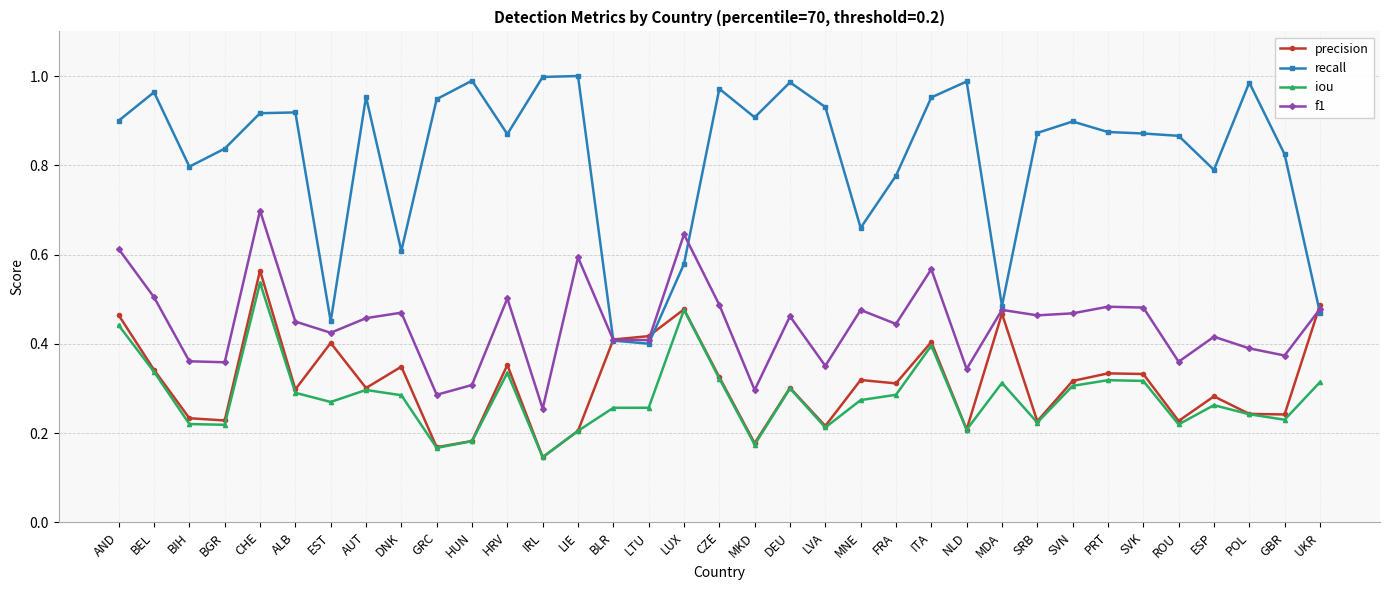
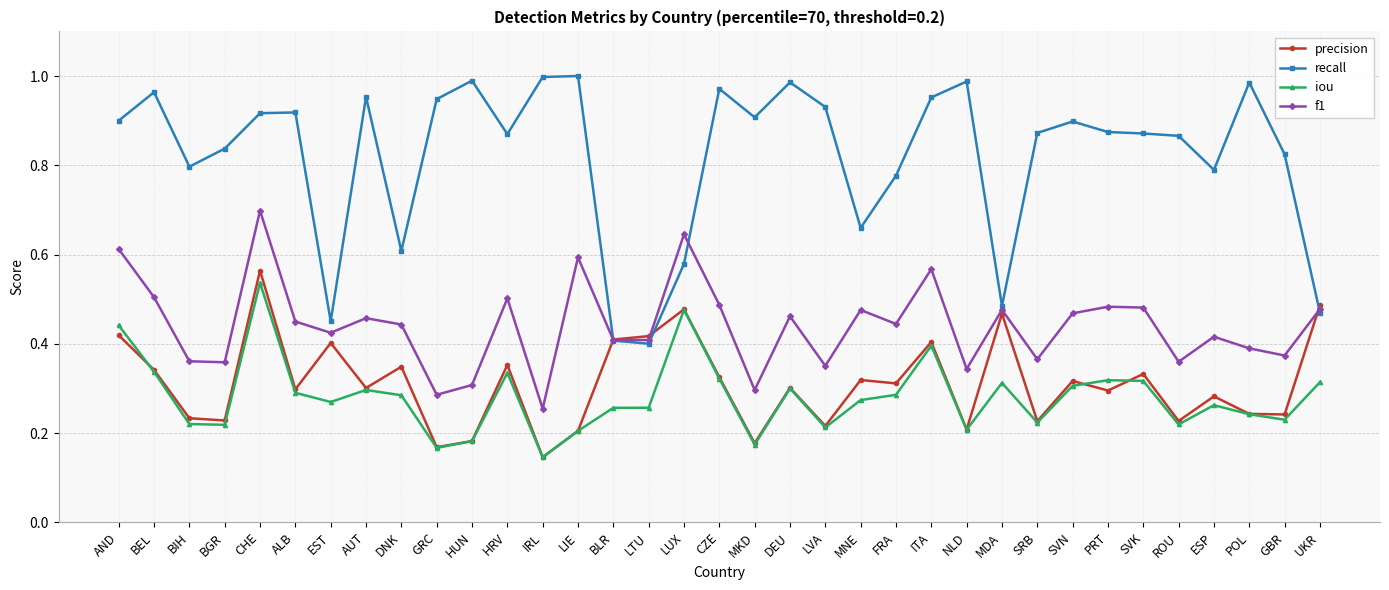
  {
    "precision": {
-     "AND": 0.46,
+     "AND": 0.42,
      "BIH": 0.23,
      "BGR": 0.23,
      "CHE": 0.56,
      "ALB": 0.30,
      "EST": 0.40,
      "DNK": 0.35,
      "HRV": 0.35,
      "LTU": 0.42,
      "MNE": 0.32,
      "FRA": 0.31,
      "ITA": 0.40,
      "MDA": 0.47,
      "SVN": 0.32,
-     "PRT": 0.33,
+     "PRT": 0.30,
      "SVK": 0.33,
      "ROU": 0.23,
      "ESP": 0.28,
      "GBR": 0.24,
      "UKR": 0.49
    },
    "recall": {
      "AND": 0.90,
      "BEL": 0.96,
      "BIH": 0.80,
      "BGR": 0.84,
      "CHE": 0.92,
      "ALB": 0.92,
      "EST": 0.45,
      "AUT": 0.95,
      "DNK": 0.61,
      "GRC": 0.95,
      "HUN": 0.99,
      "HRV": 0.87,
      "IRL": 1.00,
      "LIE": 1.00,
      "LTU": 0.40,
      "LUX": 0.58,
      "CZE": 0.97,
      "MKD": 0.91,
      "DEU": 0.99,
      "LVA": 0.93,
      "MNE": 0.66,
      "FRA": 0.78,
      "ITA": 0.95,
      "NLD": 0.99,
      "MDA": 0.48,
      "SRB": 0.87,
      "SVN": 0.90,
      "PRT": 0.87,
      "SVK": 0.87,
      "ROU": 0.87,
      "ESP": 0.79,
      "POL": 0.99,
      "GBR": 0.82,
      "UKR": 0.47
    },
    "iou": {
      "AND": 0.44,
      "BIH": 0.22,
      "BGR": 0.22,
      "CHE": 0.54,
      "ALB": 0.29,
      "EST": 0.27,
      "DNK": 0.28,
      "HRV": 0.33,
      "BLR": 0.26,
      "LTU": 0.26,
      "MNE": 0.27,
      "FRA": 0.29,
      "ITA": 0.40,
      "MDA": 0.31,
      "SVN": 0.31,
      "PRT": 0.32,
      "SVK": 0.32,
      "ROU": 0.22,
      "ESP": 0.26,
      "GBR": 0.23,
      "UKR": 0.31
    },
    "f1": {
      "AND": 0.61,
      "BEL": 0.50,
      "BIH": 0.36,
      "BGR": 0.36,
      "CHE": 0.70,
      "ALB": 0.45,
      "EST": 0.42,
      "AUT": 0.46,
-     "DNK": 0.47,
+     "DNK": 0.44,
      "GRC": 0.29,
      "HUN": 0.31,
      "HRV": 0.50,
      "IRL": 0.25,
      "LIE": 0.59,
      "LTU": 0.41,
      "LUX": 0.65,
      "CZE": 0.49,
      "MKD": 0.30,
      "DEU": 0.46,
      "LVA": 0.35,
      "MNE": 0.48,
      "FRA": 0.44,
      "ITA": 0.57,
      "NLD": 0.34,
      "MDA": 0.48,
-     "SRB": 0.46,
+     "SRB": 0.37,
      "SVN": 0.47,
      "PRT": 0.48,
      "SVK": 0.48,
      "ROU": 0.36,
      "ESP": 0.42,
      "POL": 0.39,
      "GBR": 0.37,
      "UKR": 0.48
    }
  }
